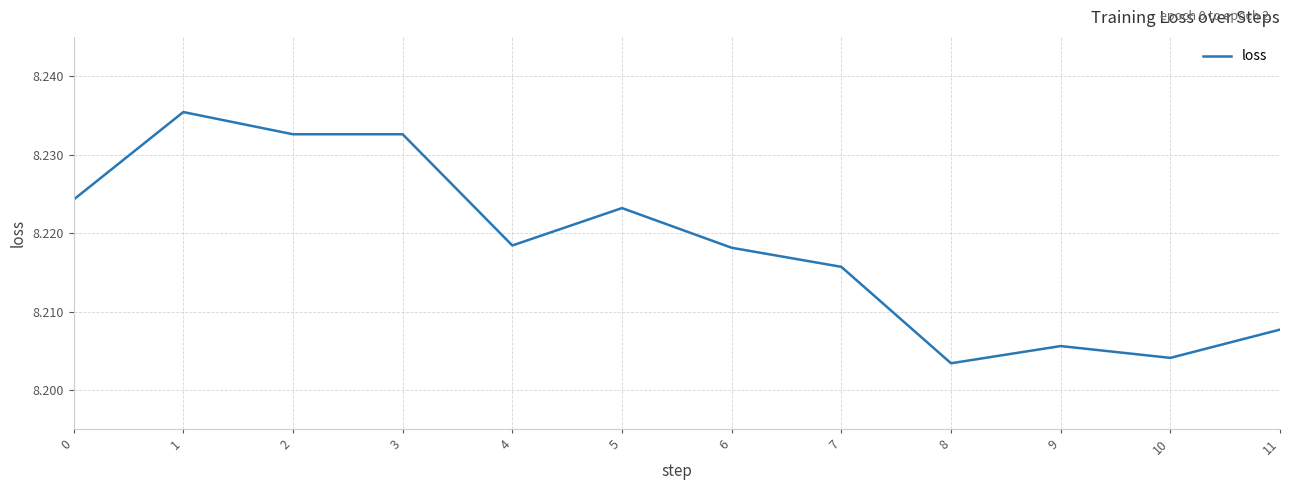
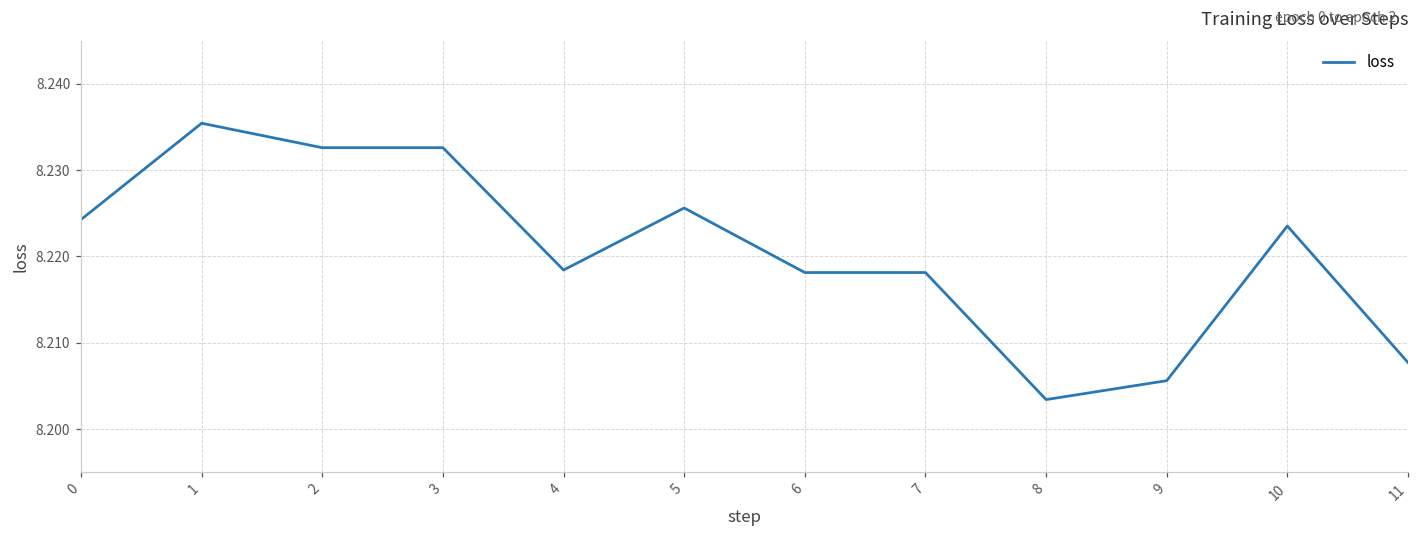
  {
    "0": 8.224,
    "1": 8.235,
    "2": 8.233,
    "3": 8.233,
    "4": 8.218,
-   "5": 8.223,
+   "5": 8.226,
    "6": 8.218,
-   "7": 8.216,
+   "7": 8.218,
    "8": 8.203,
    "9": 8.206,
-   "10": 8.204,
+   "10": 8.224,
    "11": 8.208
  }
